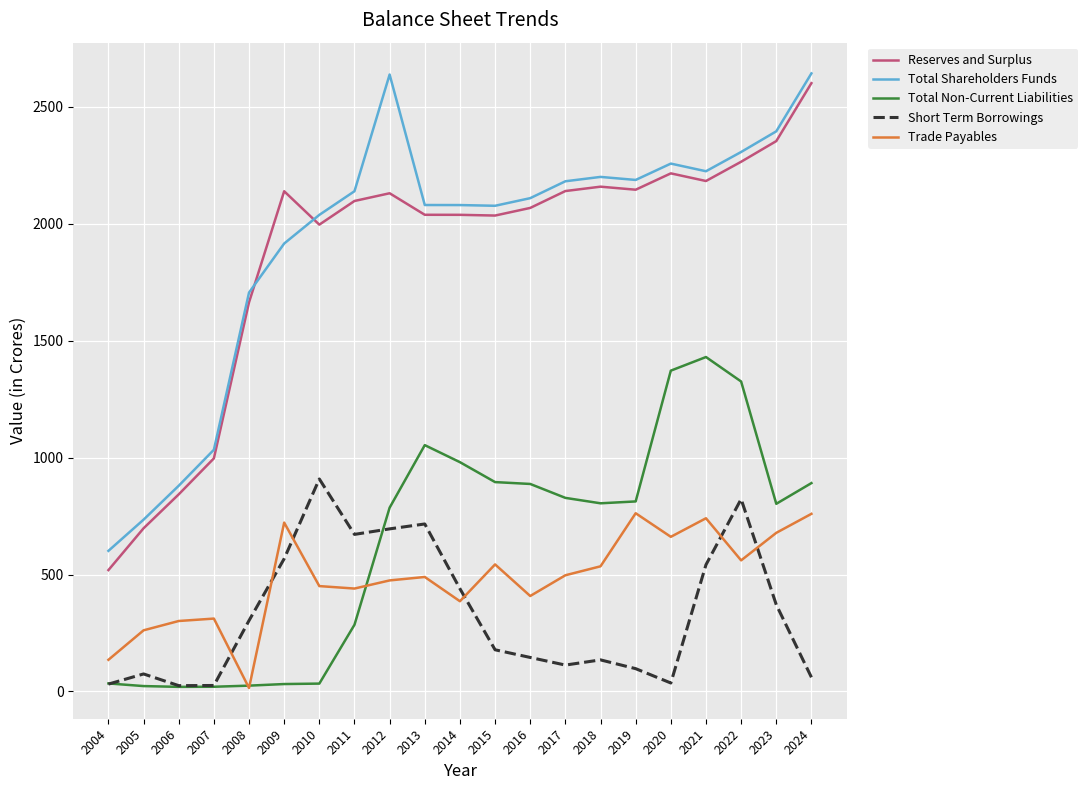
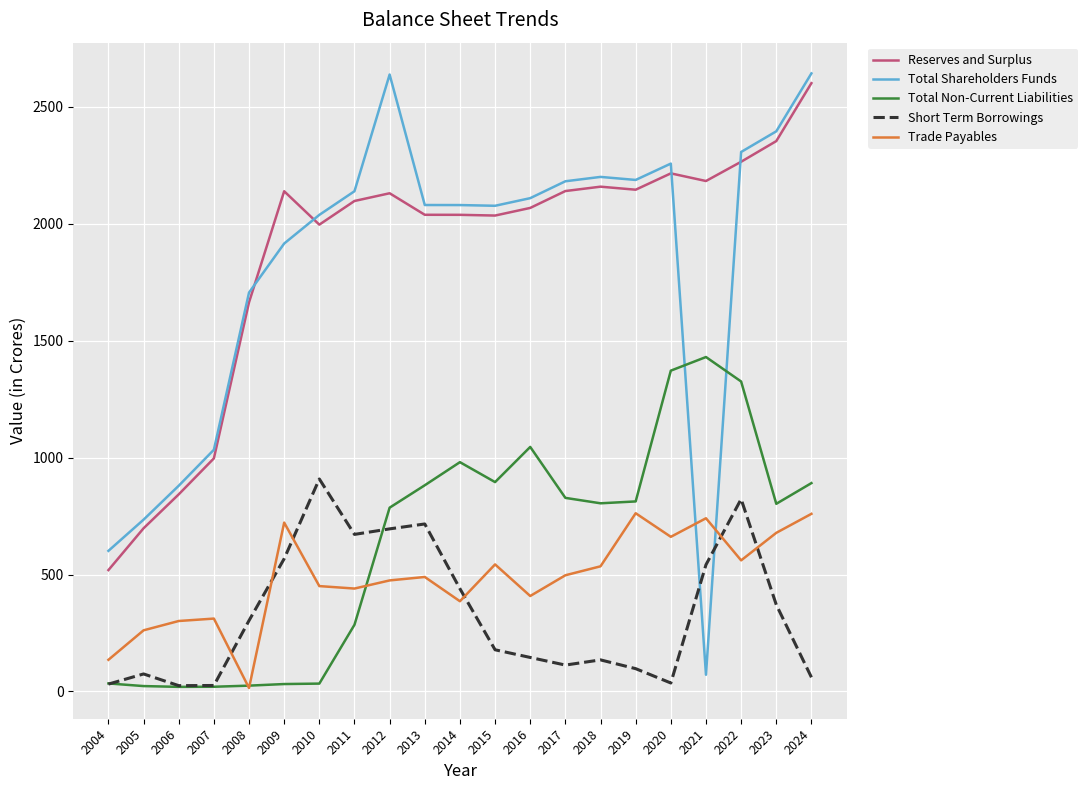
  {
    "Reserves and Surplus": {
      "2004": 520,
      "2005": 700,
      "2006": 840,
      "2007": 1000,
      "2008": 1660,
      "2009": 2140,
      "2010": 2000,
      "2011": 2100,
      "2012": 2130,
      "2013": 2040,
      "2014": 2040,
      "2015": 2030,
      "2016": 2070,
      "2017": 2140,
      "2018": 2160,
      "2019": 2150,
      "2020": 2220,
      "2021": 2180,
      "2022": 2270,
      "2023": 2350,
      "2024": 2600
    },
    "Total Shareholders Funds": {
      "2004": 600,
      "2005": 730,
      "2006": 880,
      "2007": 1030,
      "2008": 1710,
      "2009": 1920,
      "2010": 2040,
      "2011": 2140,
      "2012": 2640,
      "2013": 2080,
      "2014": 2080,
      "2015": 2080,
      "2016": 2110,
      "2017": 2180,
      "2018": 2200,
      "2019": 2190,
      "2020": 2260,
-     "2021": 2220,
+     "2021": 70,
      "2022": 2310,
      "2023": 2400,
      "2024": 2640
    },
    "Total Non-Current Liabilities": {
      "2005": 20,
      "2009": 30,
      "2010": 30,
      "2011": 290,
      "2012": 790,
-     "2013": 1050,
+     "2013": 880,
      "2014": 980,
      "2015": 900,
-     "2016": 890,
+     "2016": 1050,
      "2017": 830,
      "2018": 800,
      "2019": 810,
      "2020": 1370,
      "2021": 1430,
      "2022": 1330,
      "2023": 800,
      "2024": 890
    },
    "Short Term Borrowings": {
      "2005": 70,
      "2008": 300,
      "2009": 570,
      "2010": 910,
      "2011": 670,
      "2012": 700,
      "2013": 720,
      "2014": 440,
      "2015": 180,
      "2016": 150,
      "2017": 110,
      "2018": 140,
      "2019": 100,
      "2020": 40,
      "2021": 540,
      "2022": 820,
      "2023": 370,
      "2024": 60
    },
    "Trade Payables": {
      "2004": 140,
      "2005": 260,
      "2006": 300,
      "2007": 310,
      "2009": 720,
      "2010": 450,
      "2011": 440,
      "2012": 470,
      "2013": 490,
      "2014": 390,
      "2015": 540,
      "2016": 410,
      "2017": 500,
      "2018": 540,
      "2019": 760,
      "2020": 660,
      "2021": 740,
      "2022": 560,
      "2023": 680,
      "2024": 760
    }
  }
